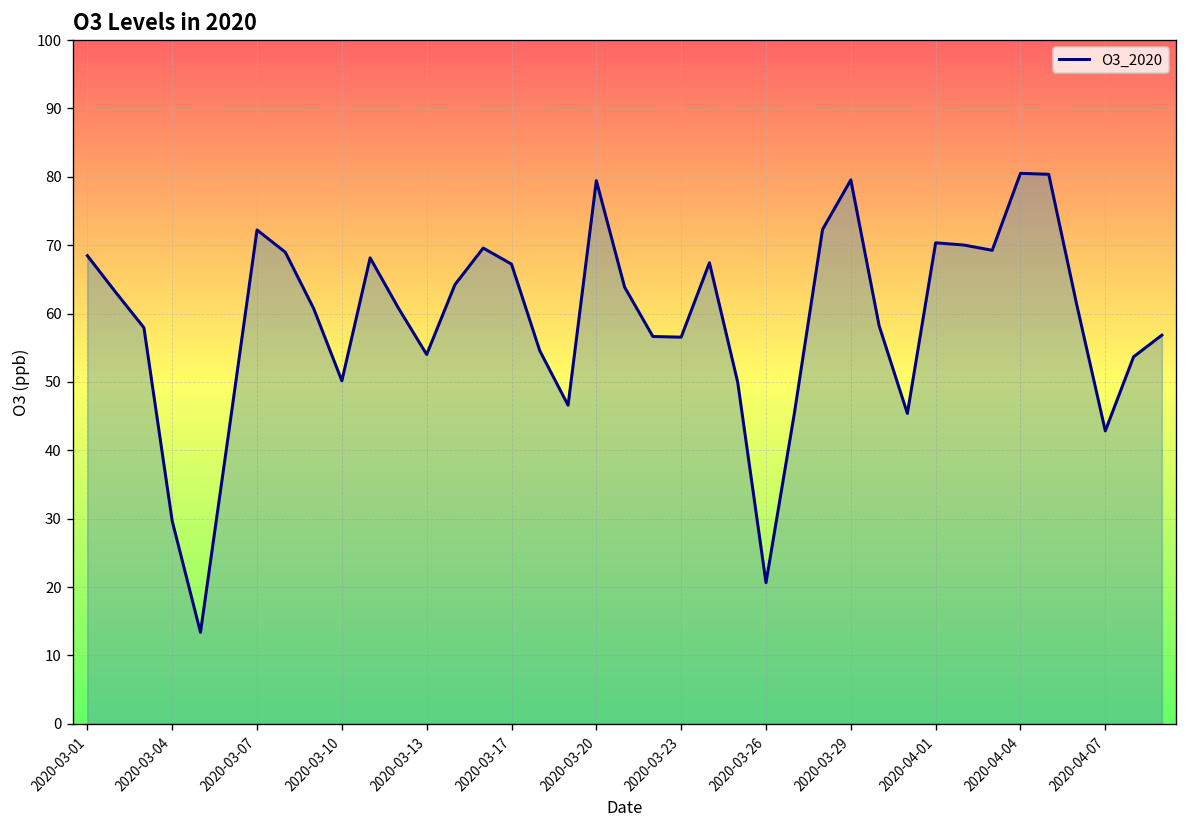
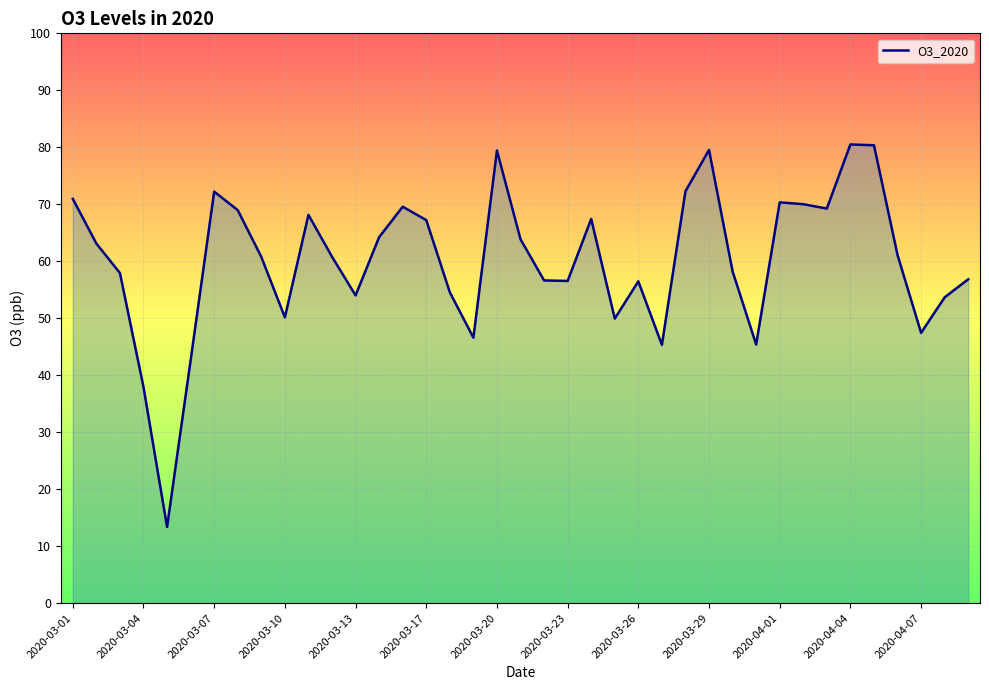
  {
-   "2020-03-01": 68,
-   "2020-03-04": 30,
+   "2020-03-01": 71,
+   "2020-03-04": 38,
    "2020-03-07": 72,
    "2020-03-10": 50,
    "2020-03-13": 54,
    "2020-03-17": 67,
    "2020-03-20": 79,
    "2020-03-23": 57,
-   "2020-03-26": 21,
+   "2020-03-26": 56,
    "2020-03-29": 80,
    "2020-04-01": 70,
    "2020-04-04": 81,
-   "2020-04-07": 43
+   "2020-04-07": 47
  }
